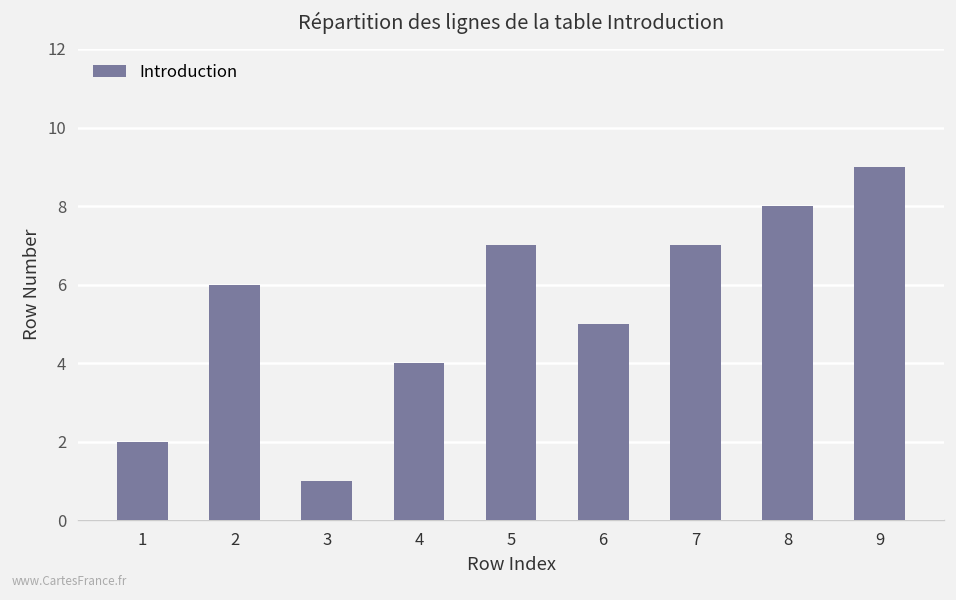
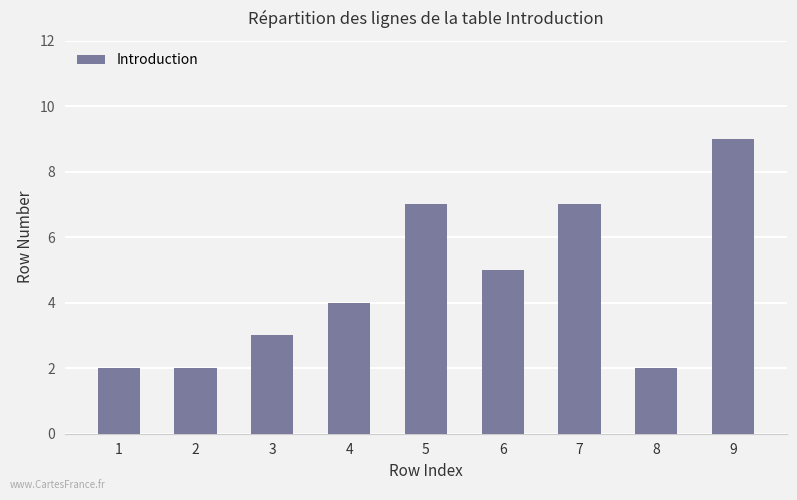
  {
    "1": 2,
-   "2": 6,
-   "3": 1,
+   "2": 2,
+   "3": 3,
    "4": 4,
    "5": 7,
    "6": 5,
    "7": 7,
-   "8": 8,
+   "8": 2,
    "9": 9
  }
